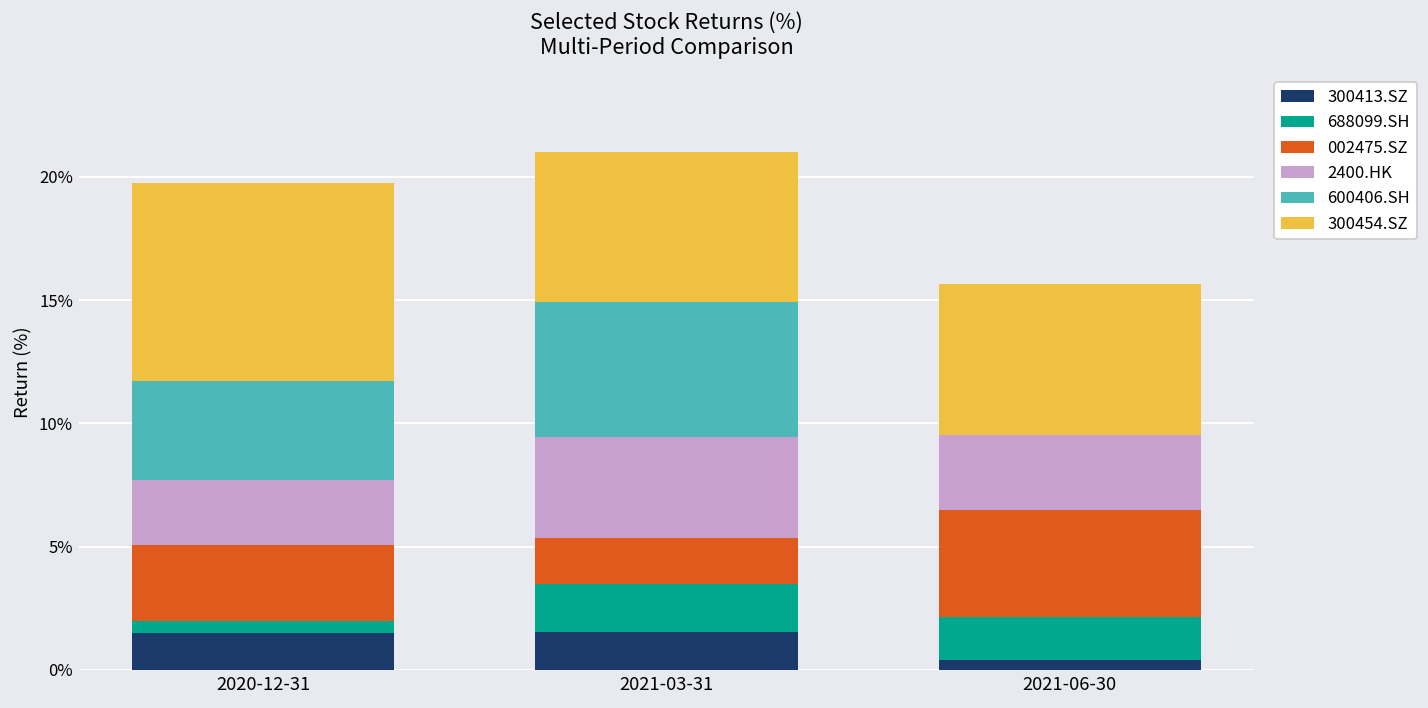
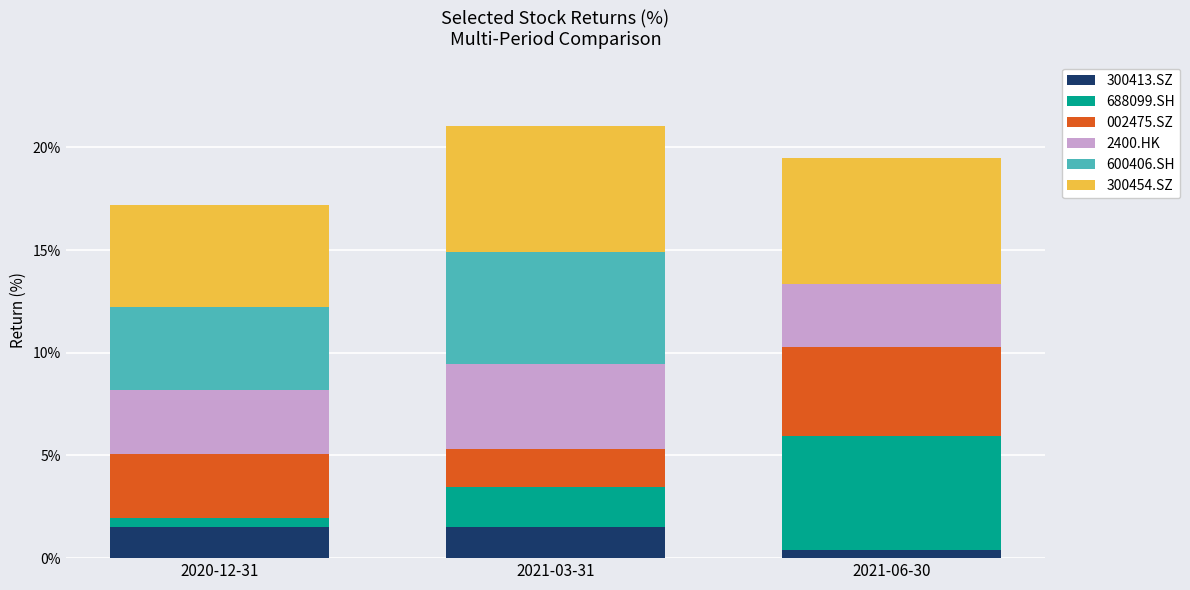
  {
    "300413.SZ": {
      "2020-12-31": "1.5%",
      "2021-03-31": "1.5%",
      "2021-06-30": "0.4%"
    },
    "688099.SH": {
      "2020-12-31": "0.4%",
      "2021-03-31": "2.0%",
-     "2021-06-30": "1.7%"
+     "2021-06-30": "5.5%"
    },
    "002475.SZ": {
      "2020-12-31": "3.1%",
      "2021-03-31": "1.9%",
      "2021-06-30": "4.3%"
    },
    "2400.HK": {
-     "2020-12-31": "2.6%",
+     "2020-12-31": "3.1%",
      "2021-03-31": "4.1%",
      "2021-06-30": "3.1%"
    },
    "600406.SH": {
      "2020-12-31": "4.0%",
      "2021-03-31": "5.5%",
      "2021-06-30": "0.0%"
    },
    "300454.SZ": {
-     "2020-12-31": "8.0%",
+     "2020-12-31": "4.9%",
      "2021-03-31": "6.1%",
      "2021-06-30": "6.1%"
    }
  }
